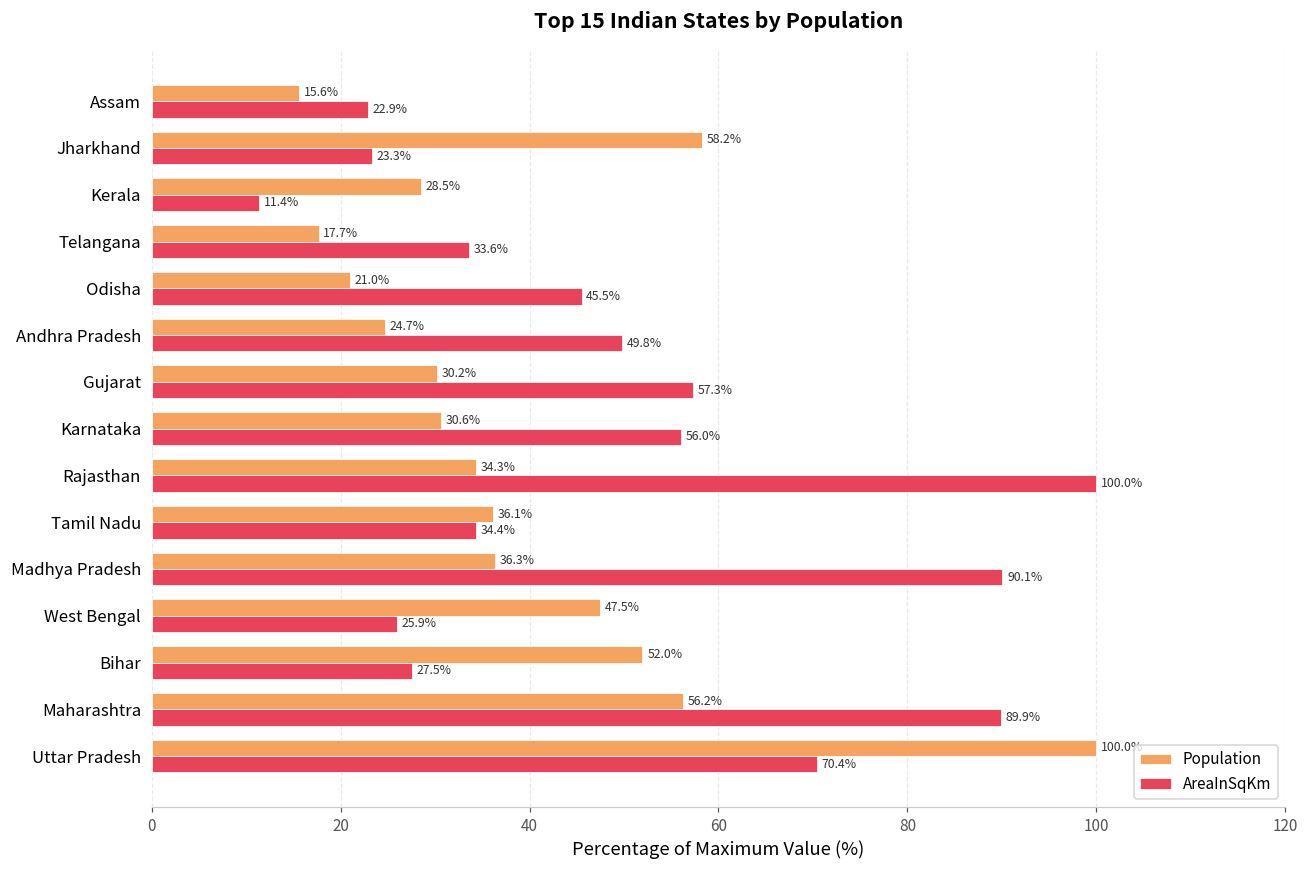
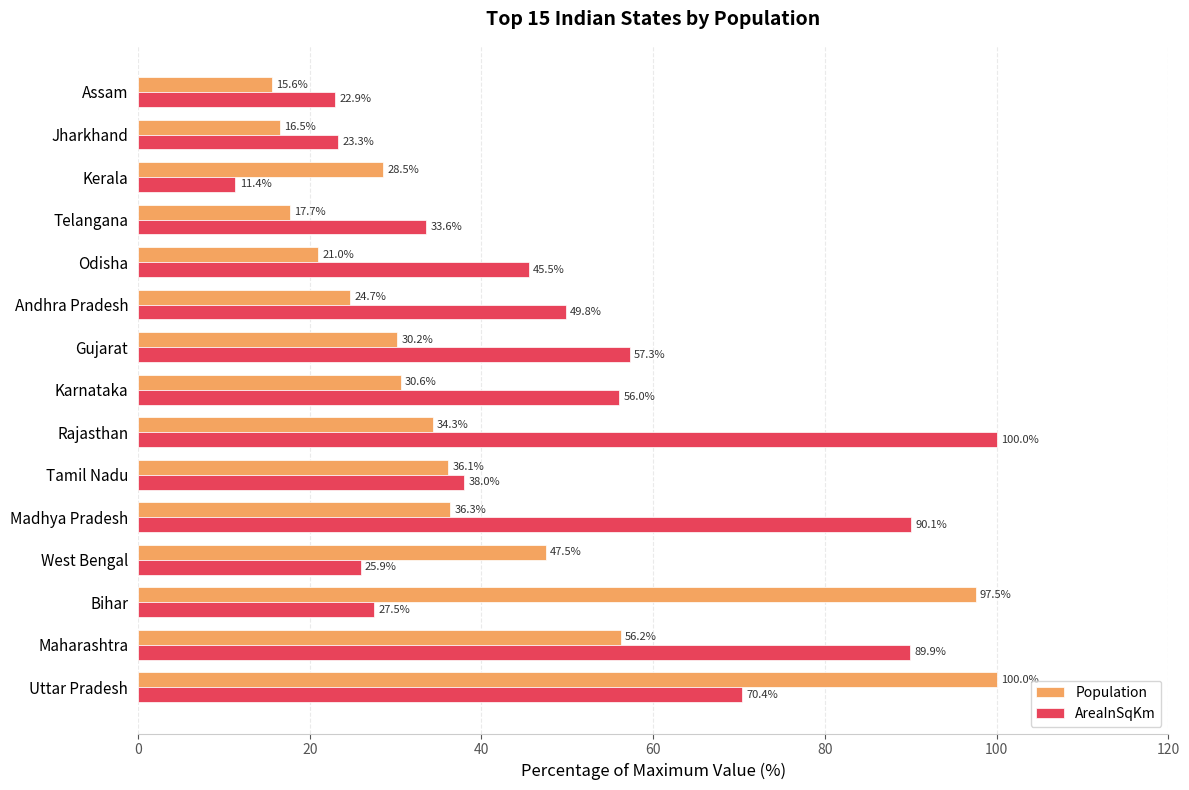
  {
    "Population": {
      "Assam": "15.6%",
-     "Jharkhand": "58.2%",
+     "Jharkhand": "16.5%",
      "Kerala": "28.5%",
      "Telangana": "17.7%",
      "Odisha": "21.0%",
      "Andhra Pradesh": "24.7%",
      "Gujarat": "30.2%",
      "Karnataka": "30.6%",
      "Rajasthan": "34.3%",
      "Tamil Nadu": "36.1%",
      "Madhya Pradesh": "36.3%",
      "West Bengal": "47.5%",
-     "Bihar": "52.0%",
+     "Bihar": "97.5%",
      "Maharashtra": "56.2%"
    },
    "AreaInSqKm": {
      "Assam": "22.9%",
      "Jharkhand": "23.3%",
      "Kerala": "11.4%",
      "Telangana": "33.6%",
      "Odisha": "45.5%",
      "Andhra Pradesh": "49.8%",
      "Gujarat": "57.3%",
      "Karnataka": "56.0%",
      "Rajasthan": "100.0%",
-     "Tamil Nadu": "34.4%",
+     "Tamil Nadu": "38.0%",
      "Madhya Pradesh": "90.1%",
      "West Bengal": "25.9%",
      "Bihar": "27.5%",
      "Maharashtra": "89.9%",
      "Uttar Pradesh": "70.4%"
    }
  }
